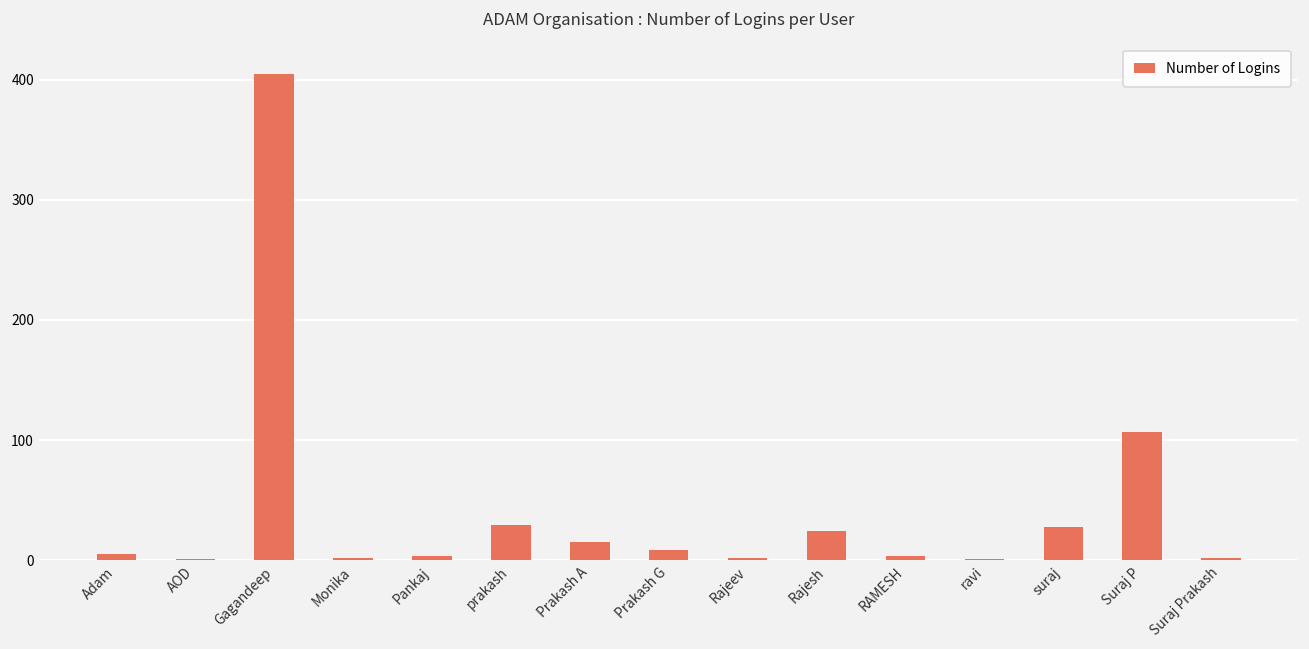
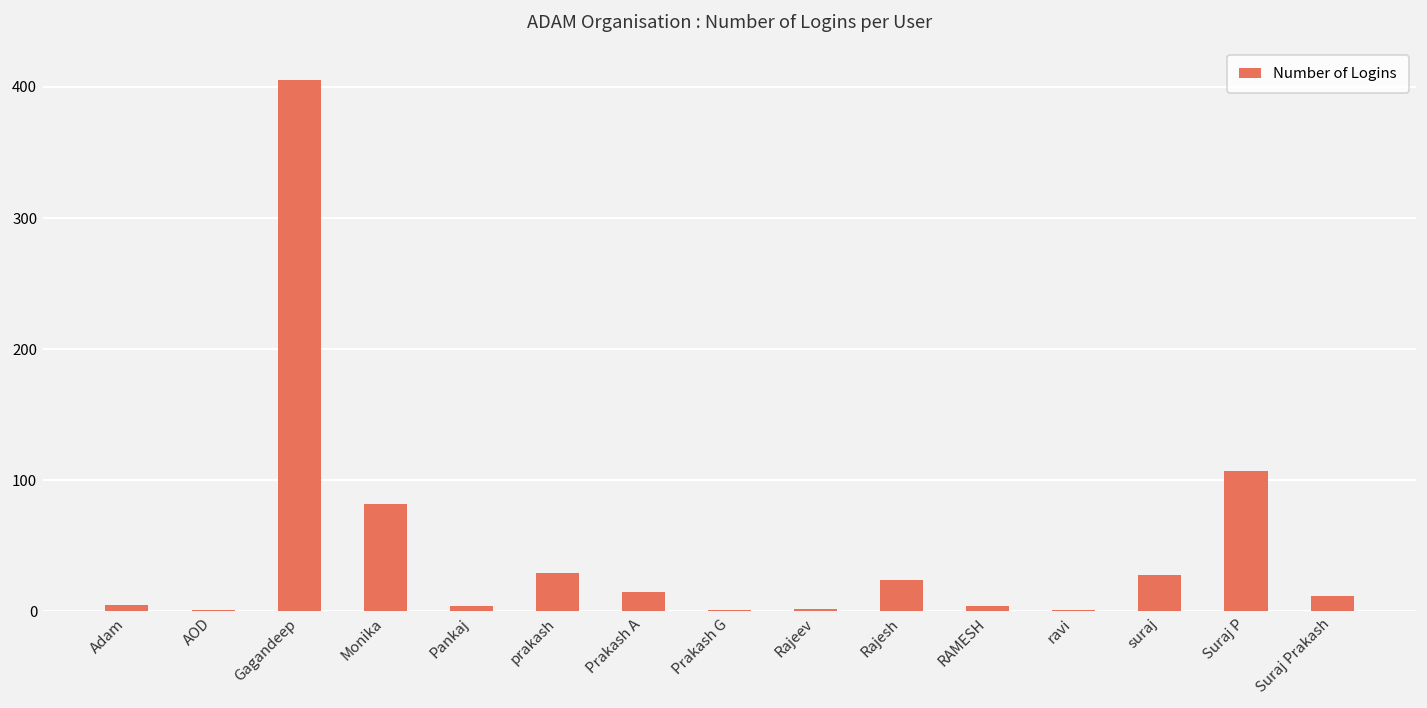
  {
    "Adam": 5,
    "Gagandeep": 405,
-   "Monika": 2,
+   "Monika": 82,
    "Pankaj": 4,
    "prakash": 29,
    "Prakash A": 15,
-   "Prakash G": 9,
+   "Prakash G": 1,
    "Rajesh": 24,
    "RAMESH": 4,
    "suraj": 28,
    "Suraj P": 107,
-   "Suraj Prakash": 2
+   "Suraj Prakash": 12
  }
